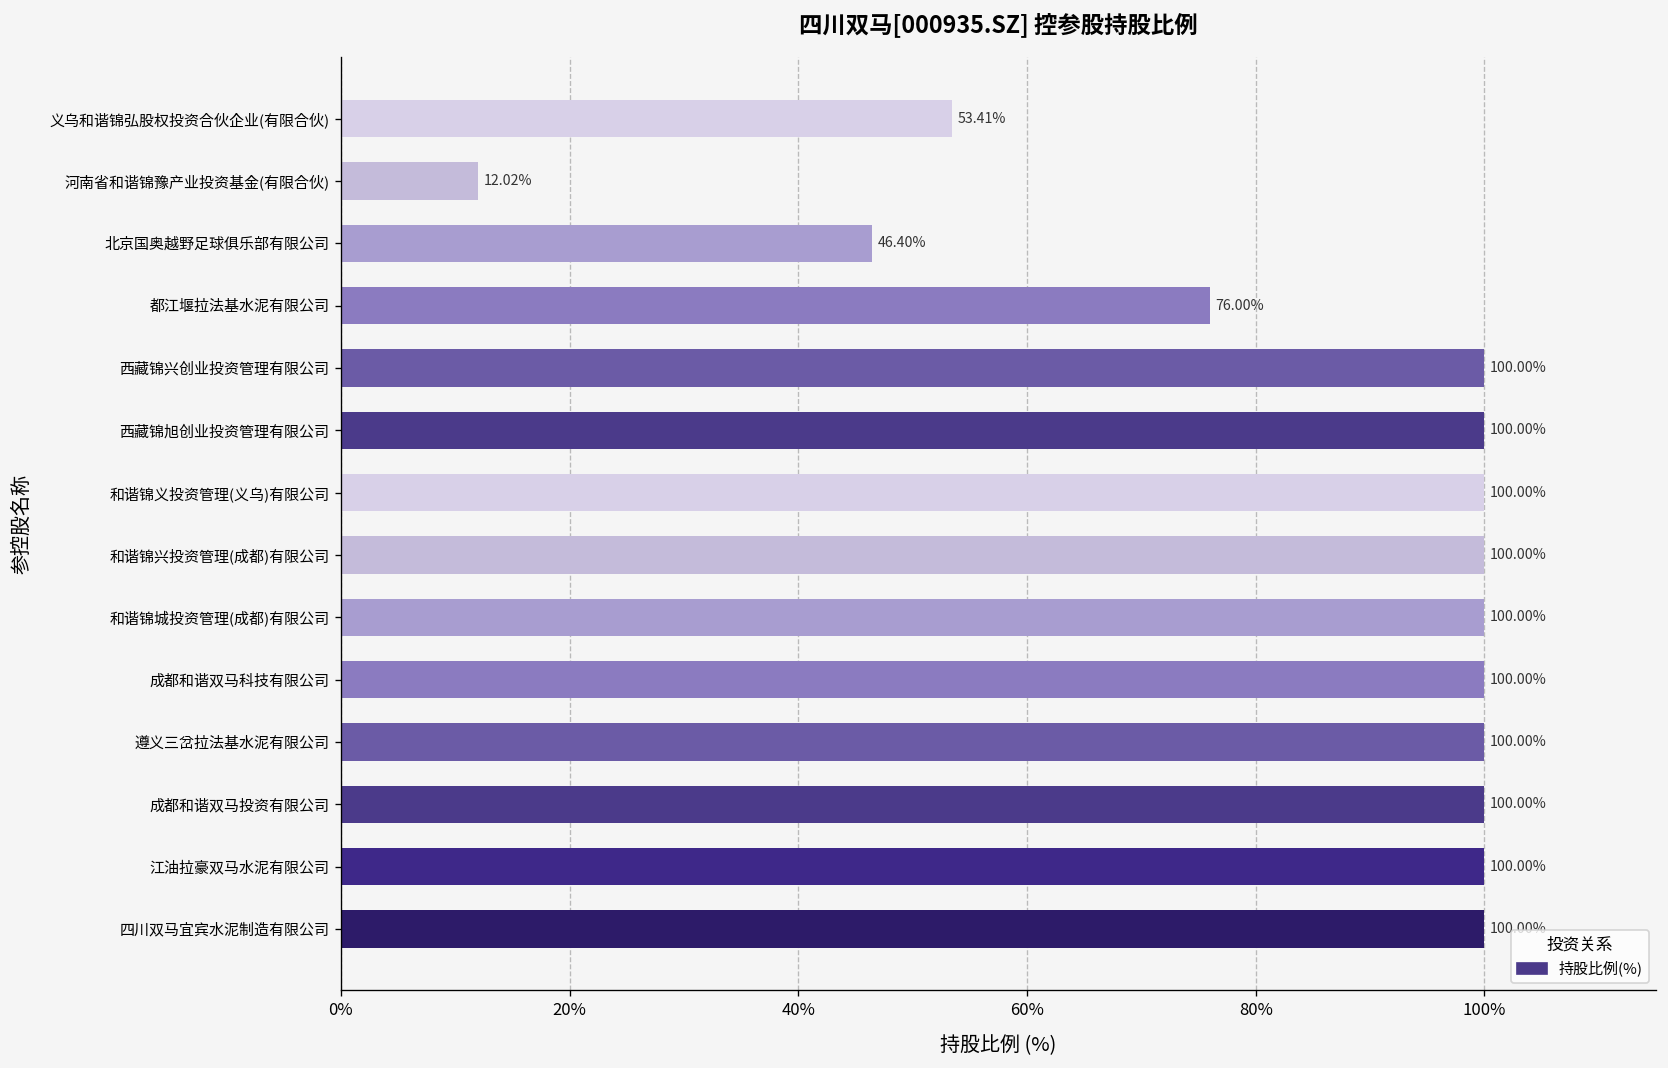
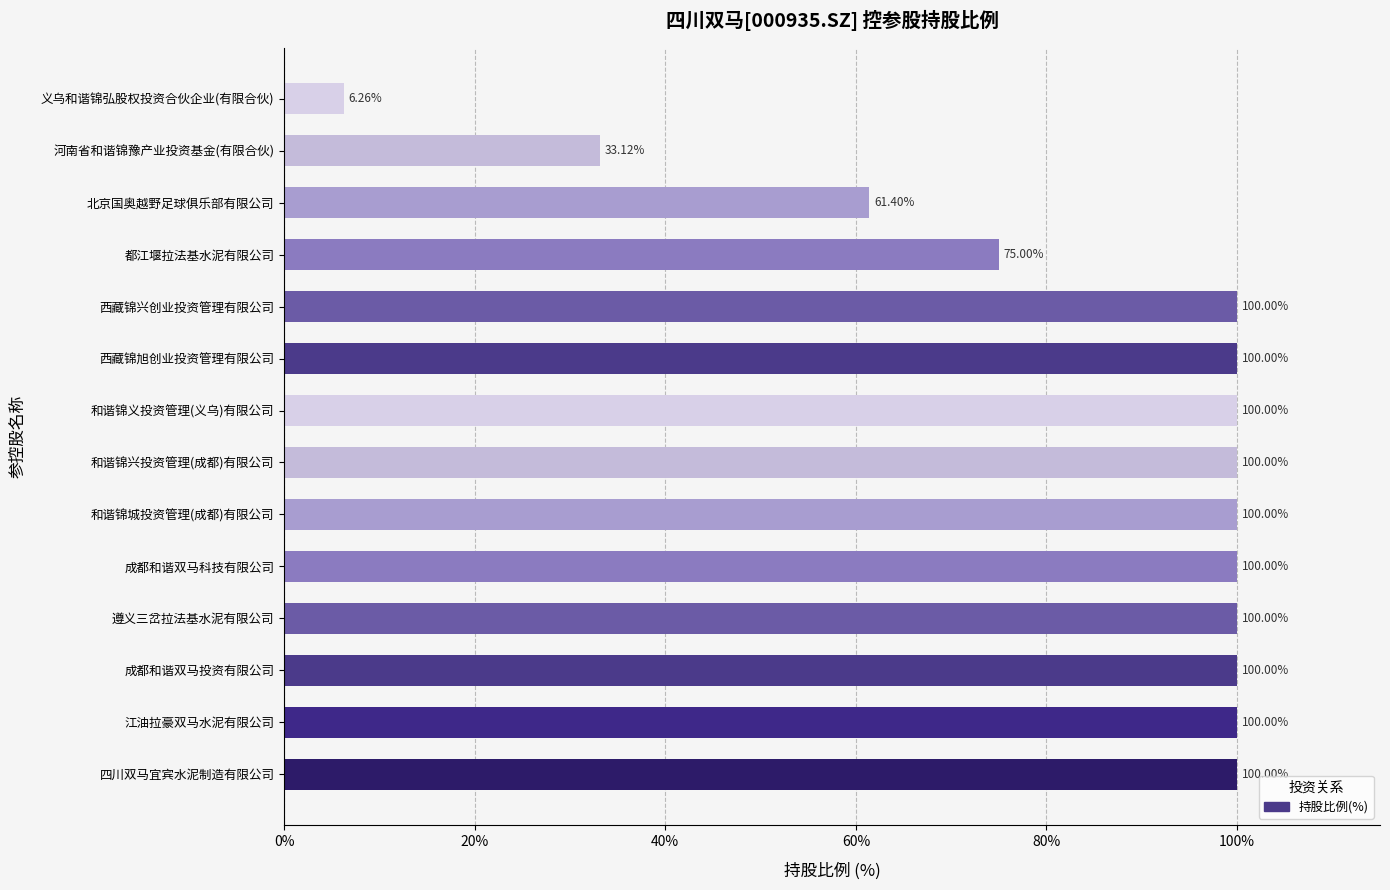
  {
-   "义乌和谐锦弘股权投资合伙企业(有限合伙)": "53.41%",
-   "河南省和谐锦豫产业投资基金(有限合伙)": "12.02%",
-   "北京国奥越野足球俱乐部有限公司": "46.40%",
-   "都江堰拉法基水泥有限公司": "76.00%",
+   "义乌和谐锦弘股权投资合伙企业(有限合伙)": "6.26%",
+   "河南省和谐锦豫产业投资基金(有限合伙)": "33.12%",
+   "北京国奥越野足球俱乐部有限公司": "61.40%",
+   "都江堰拉法基水泥有限公司": "75.00%",
    "西藏锦兴创业投资管理有限公司": "100.00%",
    "西藏锦旭创业投资管理有限公司": "100.00%",
    "和谐锦义投资管理(义乌)有限公司": "100.00%",
    "和谐锦兴投资管理(成都)有限公司": "100.00%",
    "和谐锦城投资管理(成都)有限公司": "100.00%",
    "成都和谐双马科技有限公司": "100.00%",
    "遵义三岔拉法基水泥有限公司": "100.00%",
    "成都和谐双马投资有限公司": "100.00%",
    "江油拉豪双马水泥有限公司": "100.00%"
  }
